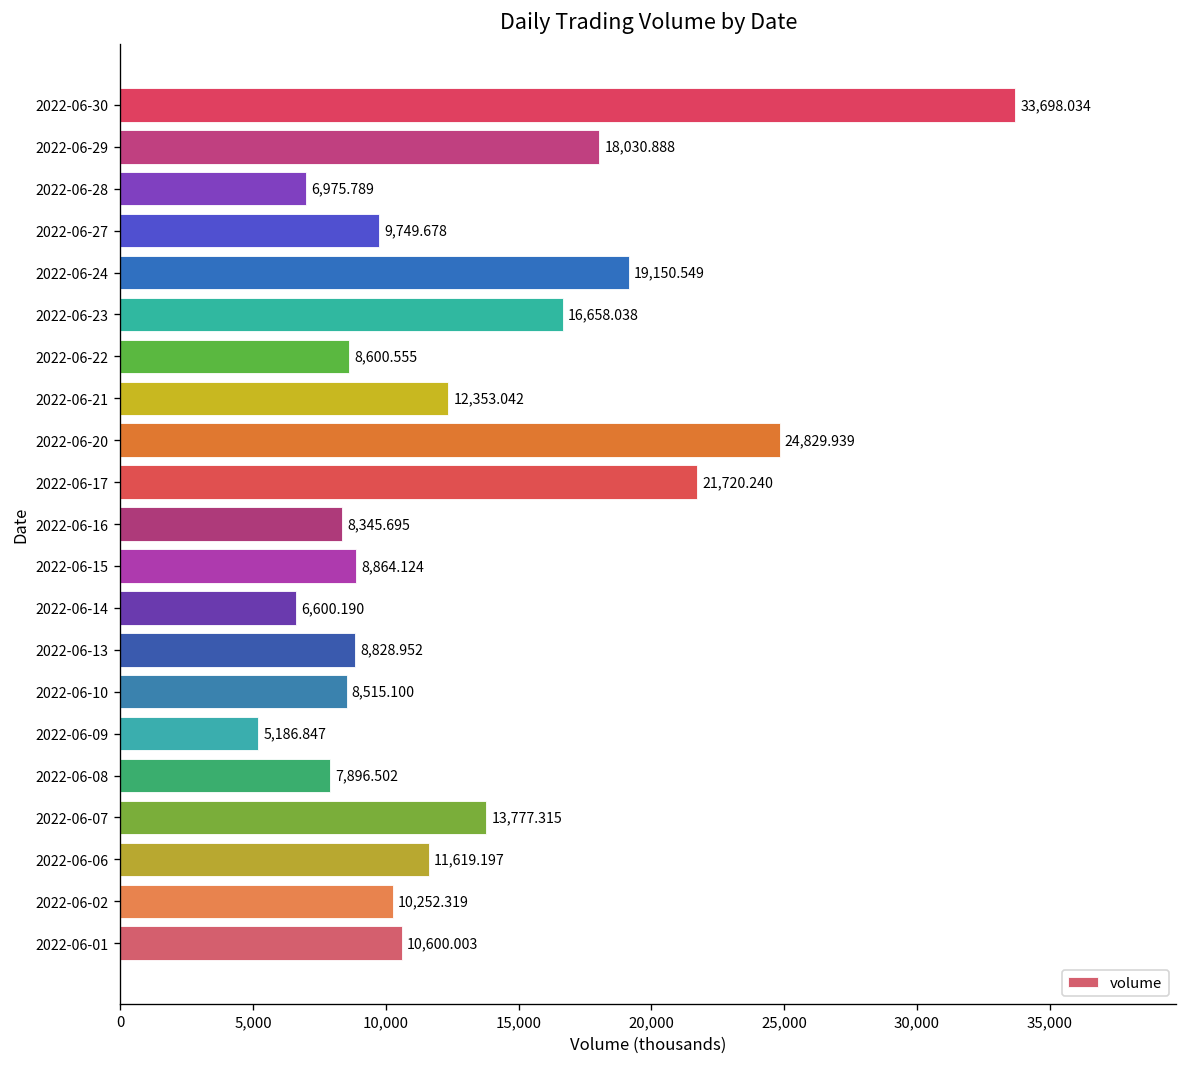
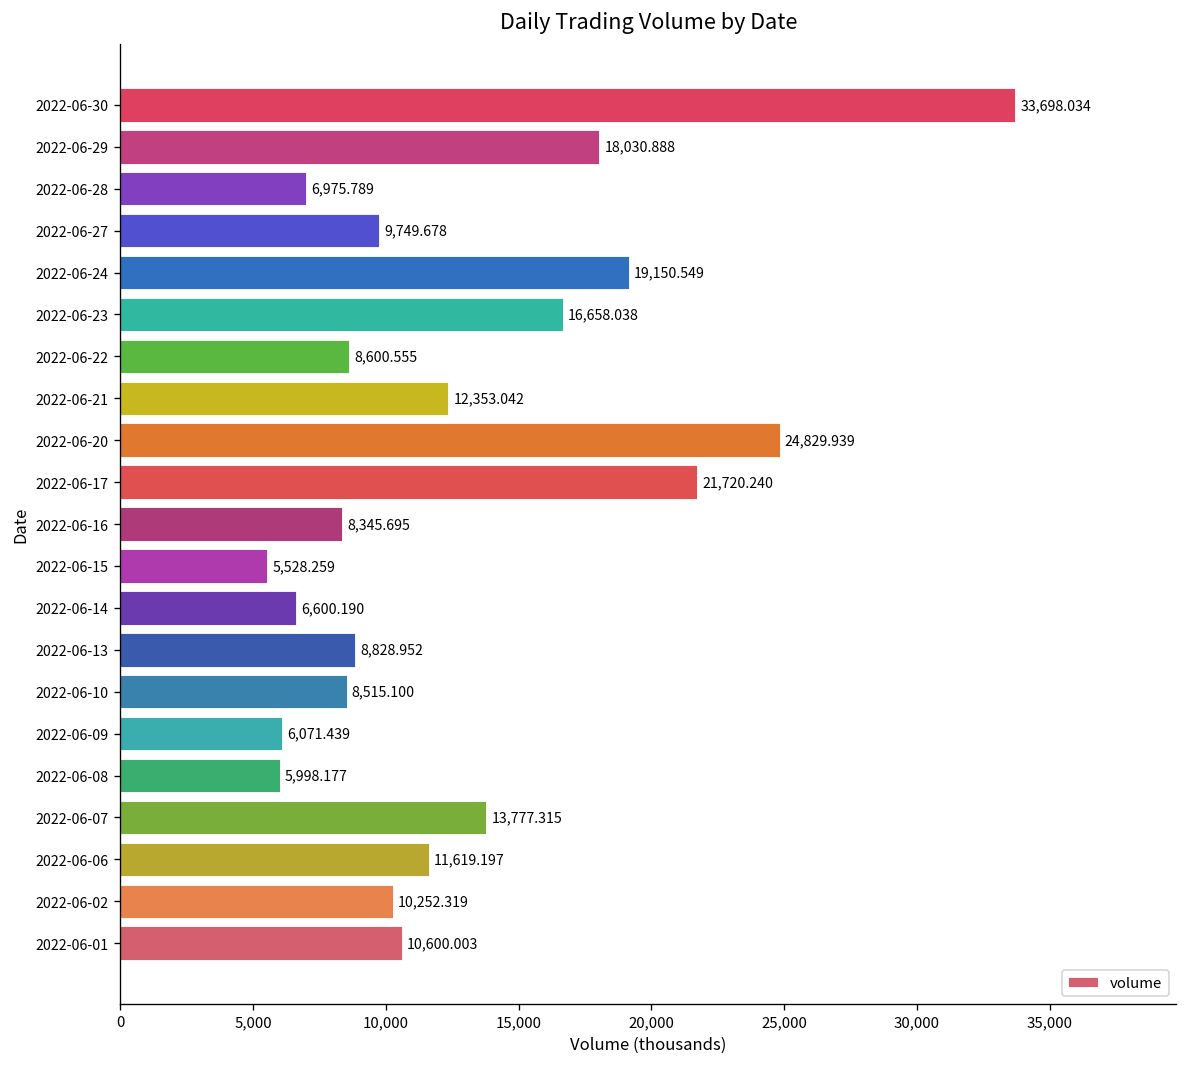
  {
    "2022-06-30": "33,698.034",
    "2022-06-29": "18,030.888",
    "2022-06-28": "6,975.789",
    "2022-06-27": "9,749.678",
    "2022-06-24": "19,150.549",
    "2022-06-23": "16,658.038",
    "2022-06-22": "8,600.555",
    "2022-06-21": "12,353.042",
    "2022-06-20": "24,829.939",
    "2022-06-17": "21,720.240",
    "2022-06-16": "8,345.695",
-   "2022-06-15": "8,864.124",
+   "2022-06-15": "5,528.259",
    "2022-06-14": "6,600.190",
    "2022-06-13": "8,828.952",
    "2022-06-10": "8,515.100",
-   "2022-06-09": "5,186.847",
-   "2022-06-08": "7,896.502",
+   "2022-06-09": "6,071.439",
+   "2022-06-08": "5,998.177",
    "2022-06-07": "13,777.315",
    "2022-06-06": "11,619.197",
    "2022-06-02": "10,252.319",
    "2022-06-01": "10,600.003"
  }
